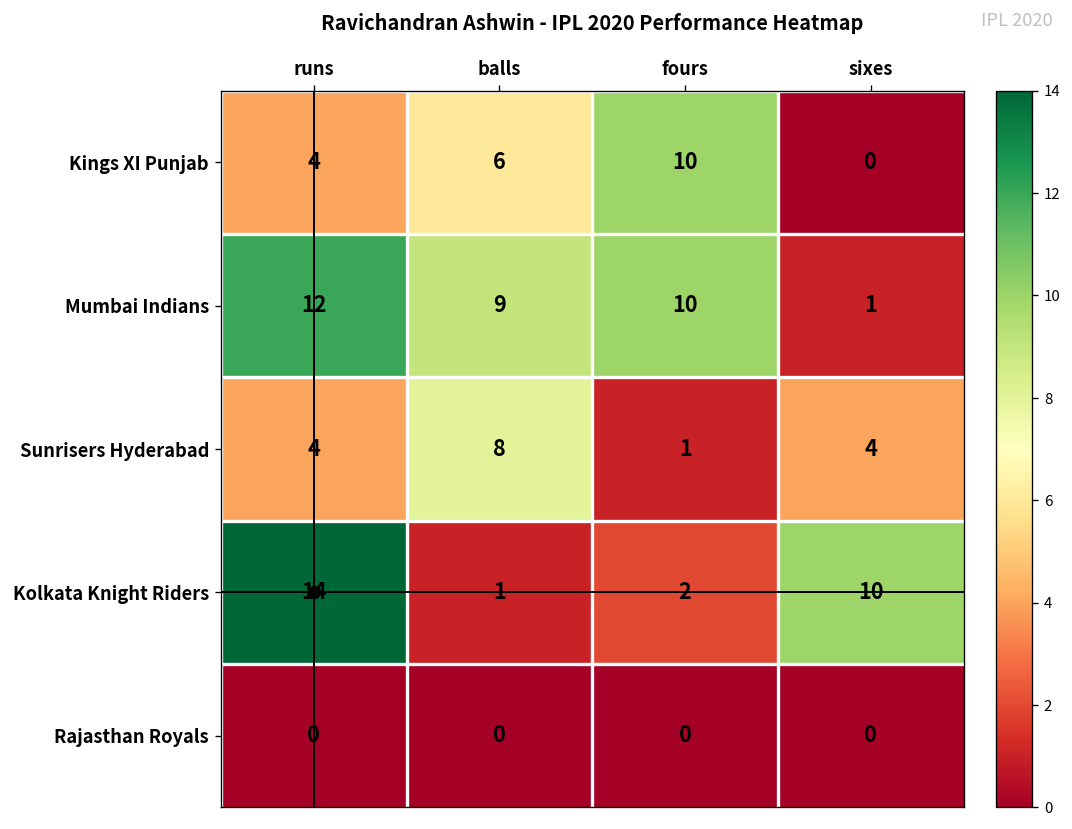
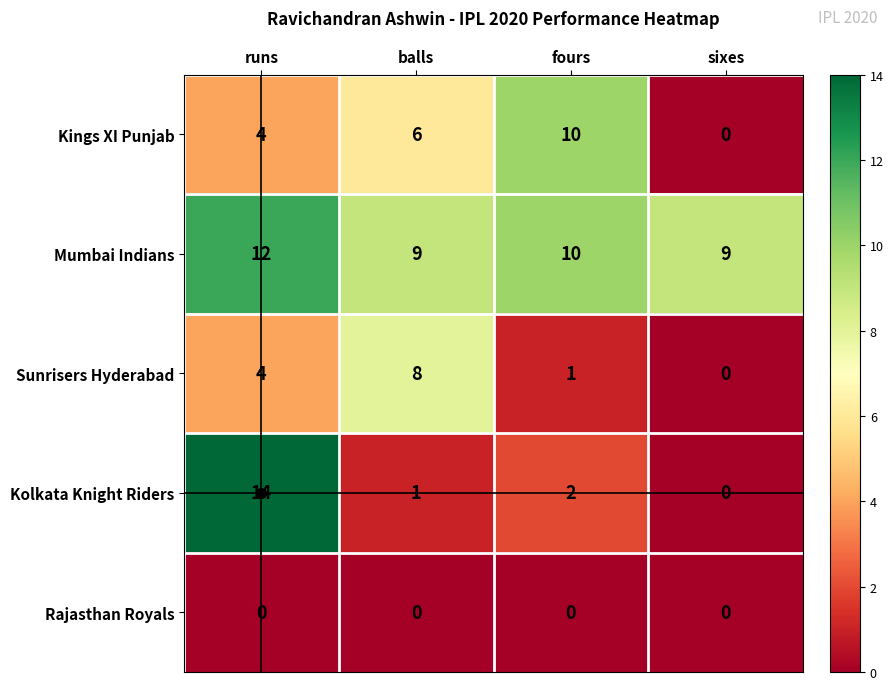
  {
    "Kings XI Punjab": {
      "runs": 4,
      "balls": 6,
      "fours": 10,
      "sixes": 0
    },
    "Mumbai Indians": {
      "runs": 12,
      "balls": 9,
      "fours": 10,
-     "sixes": 1
+     "sixes": 9
    },
    "Sunrisers Hyderabad": {
      "runs": 4,
      "balls": 8,
      "fours": 1,
-     "sixes": 4
+     "sixes": 0
    },
    "Kolkata Knight Riders": {
      "balls": 1,
      "fours": 2,
-     "sixes": 10
+     "sixes": 0
    },
    "Rajasthan Royals": {
      "runs": 0,
      "balls": 0,
      "fours": 0,
      "sixes": 0
    }
  }
